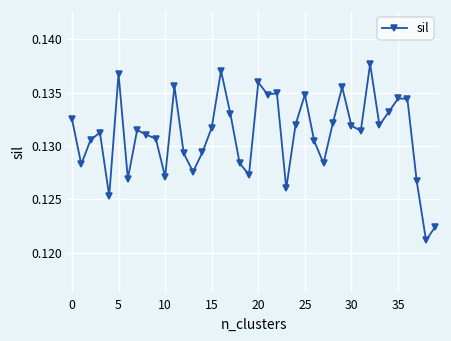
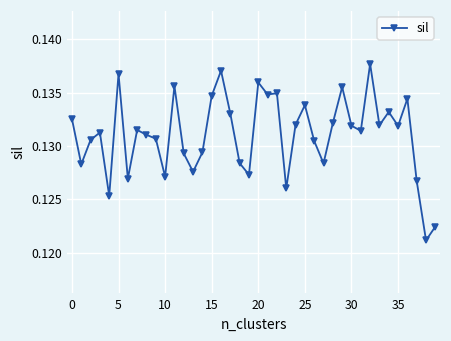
  {
    "0": 0.133,
    "5": 0.137,
    "10": 0.127,
-   "15": 0.132,
+   "15": 0.135,
    "20": 0.136,
-   "25": 0.135,
+   "25": 0.134,
    "30": 0.132,
-   "35": 0.134
+   "35": 0.132
  }
